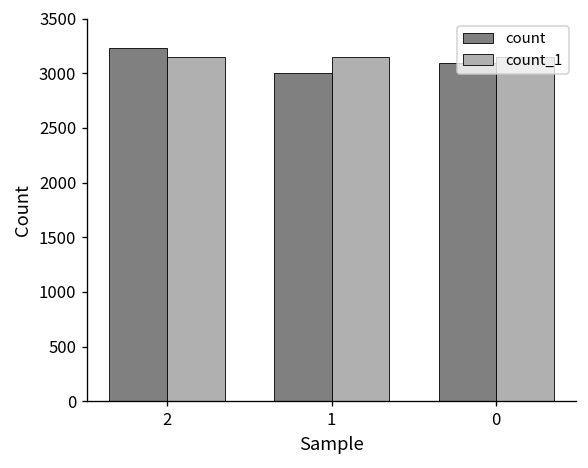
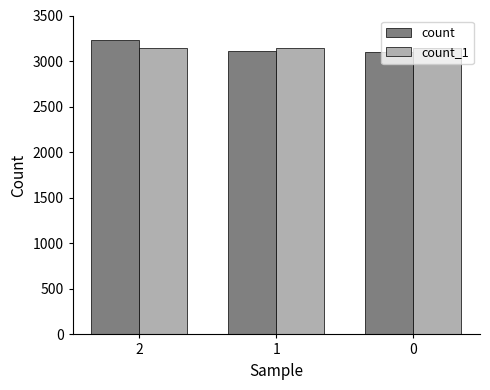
  {
    "count": {
      "2": 3200,
-     "1": 3000
+     "1": 3100
    },
    "count_1": {
      "2": 3100,
      "1": 3100
    }
  }
